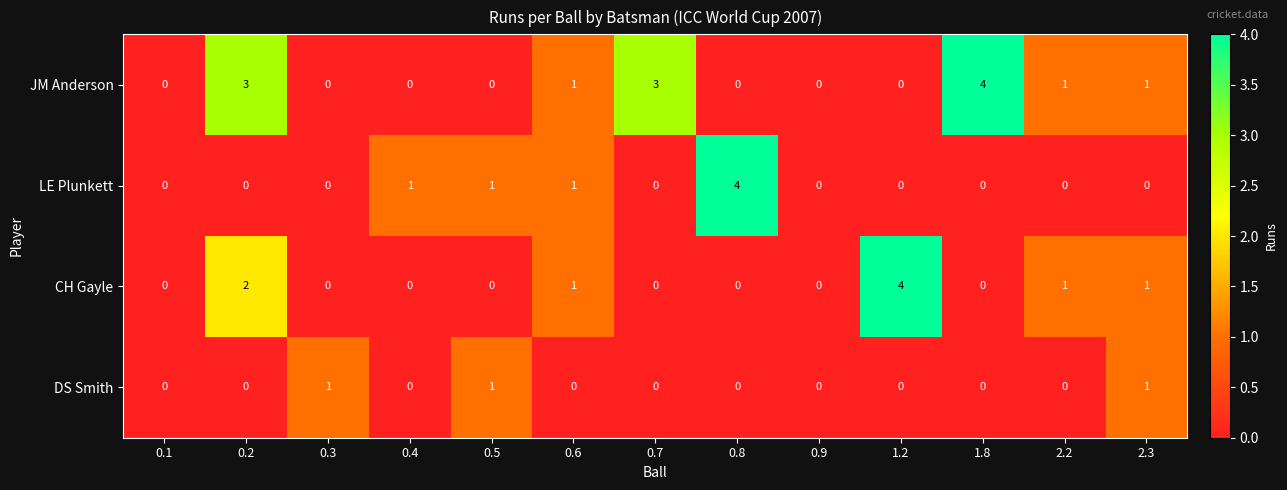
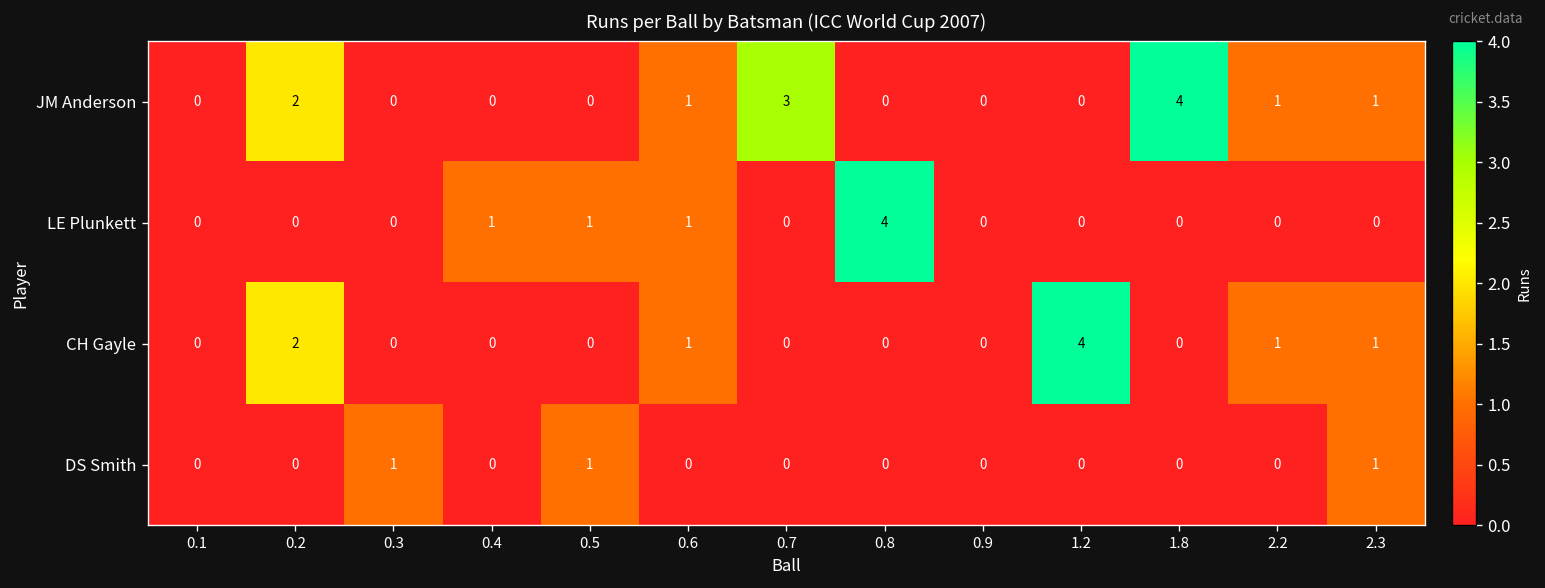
  {
    "JM Anderson": {
      "0.1": 0,
-     "0.2": 3,
+     "0.2": 2,
      "0.3": 0,
      "0.4": 0,
      "0.5": 0,
      "0.6": 1,
      "0.7": 3,
      "0.8": 0,
      "0.9": 0,
      "1.2": 0,
      "1.8": 4,
      "2.2": 1,
      "2.3": 1
    },
    "LE Plunkett": {
      "0.1": 0,
      "0.2": 0,
      "0.3": 0,
      "0.4": 1,
      "0.5": 1,
      "0.6": 1,
      "0.7": 0,
      "0.8": 4,
      "0.9": 0,
      "1.2": 0,
      "1.8": 0,
      "2.2": 0,
      "2.3": 0
    },
    "CH Gayle": {
      "0.1": 0,
      "0.2": 2,
      "0.3": 0,
      "0.4": 0,
      "0.5": 0,
      "0.6": 1,
      "0.7": 0,
      "0.8": 0,
      "0.9": 0,
      "1.2": 4,
      "1.8": 0,
      "2.2": 1,
      "2.3": 1
    },
    "DS Smith": {
      "0.1": 0,
      "0.2": 0,
      "0.3": 1,
      "0.4": 0,
      "0.5": 1,
      "0.6": 0,
      "0.7": 0,
      "0.8": 0,
      "0.9": 0,
      "1.2": 0,
      "1.8": 0,
      "2.2": 0,
      "2.3": 1
    }
  }
